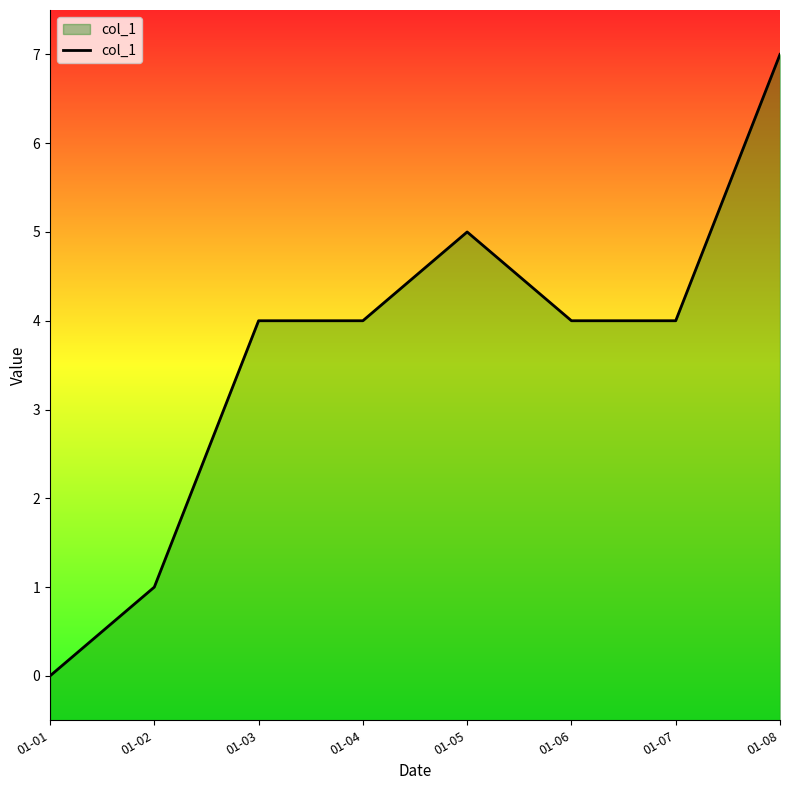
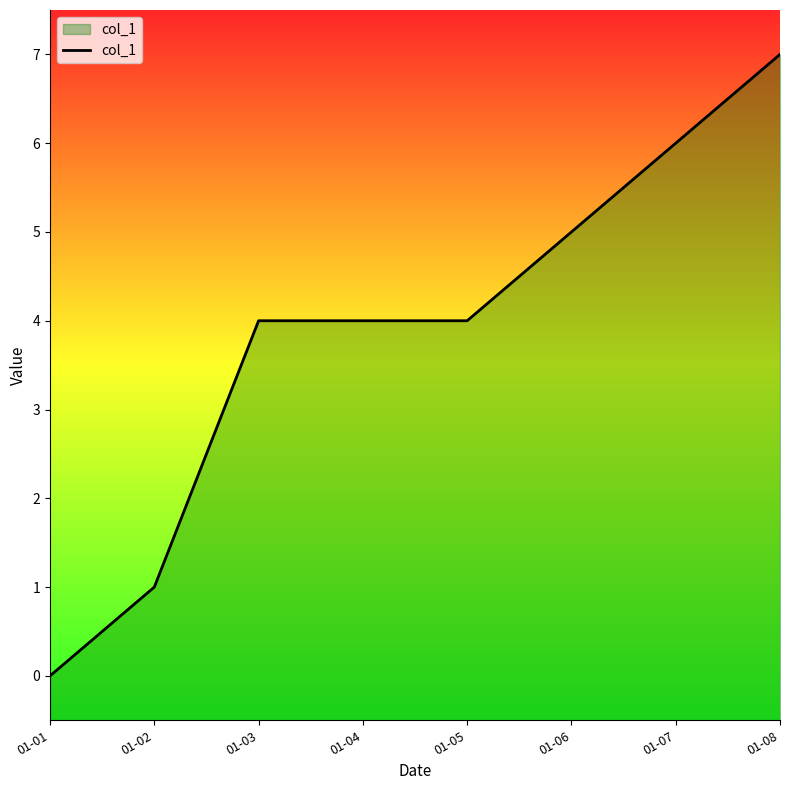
  {
    "01-01": 0,
    "01-02": 1,
    "01-03": 4,
    "01-04": 4,
-   "01-05": 5,
-   "01-06": 4,
-   "01-07": 4,
+   "01-05": 4,
+   "01-06": 5,
+   "01-07": 6,
    "01-08": 7
  }
